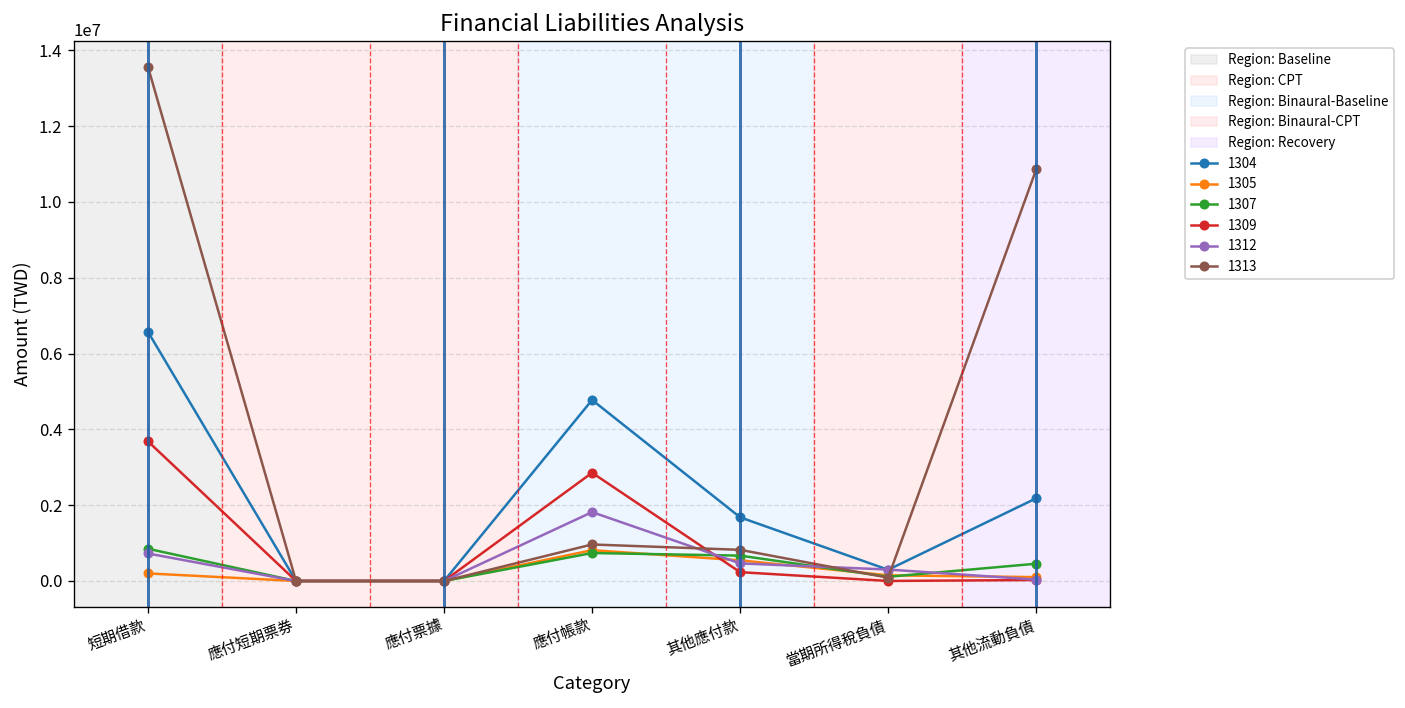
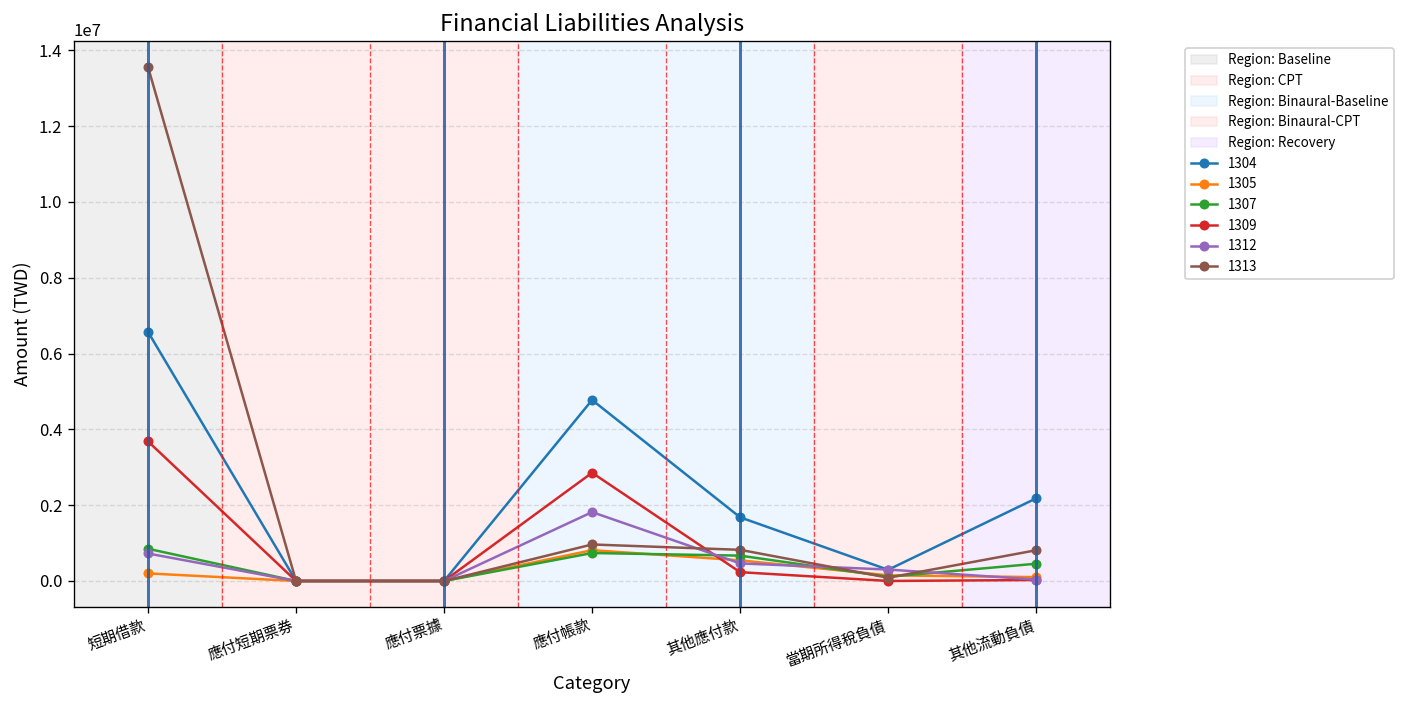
  {
    "1304": {
      "短期借款": 6600000,
      "應付帳款": 4800000,
      "其他應付款": 1700000,
      "其他流動負債": 2200000
    },
    "1305": {
      "短期借款": 200000,
      "其他應付款": 500000
    },
    "1307": {
      "短期借款": 900000,
      "其他應付款": 700000,
      "其他流動負債": 500000
    },
    "1309": {
      "短期借款": 3700000,
      "應付帳款": 2900000,
      "其他應付款": 200000,
      "當期所得稅負債": 0
    },
    "1312": {
      "短期借款": 700000,
      "應付帳款": 1800000,
      "其他應付款": 500000
    },
    "1313": {
      "短期借款": 13600000,
      "應付帳款": 1000000,
      "其他應付款": 800000,
-     "其他流動負債": 10900000
+     "其他流動負債": 800000
    }
  }
